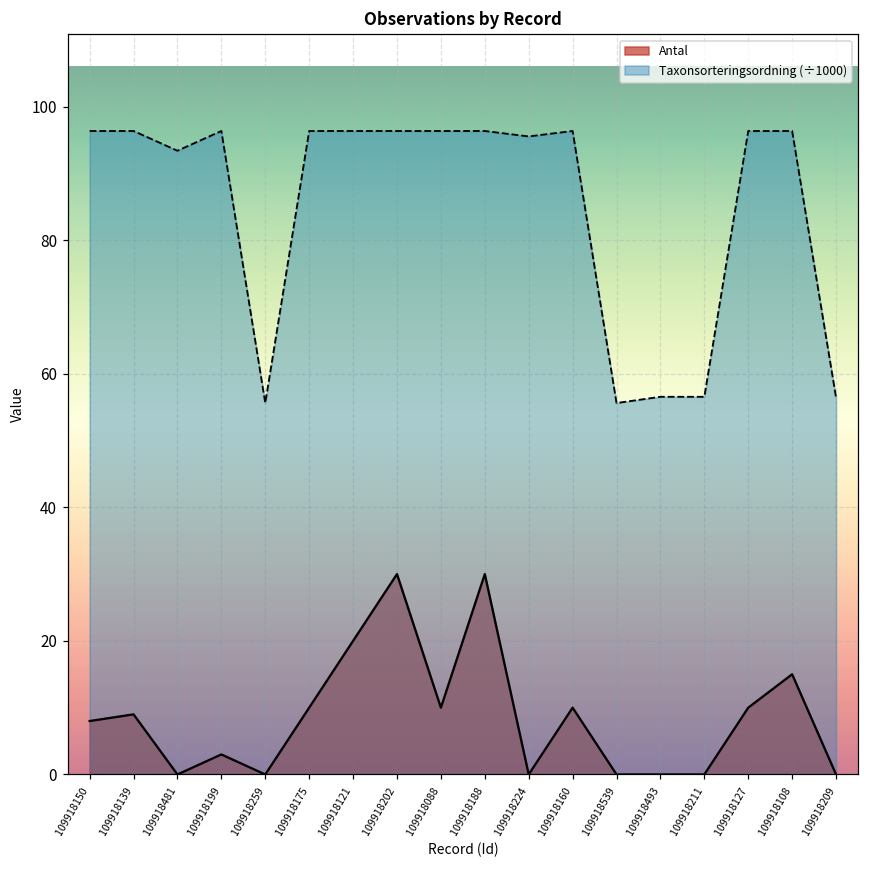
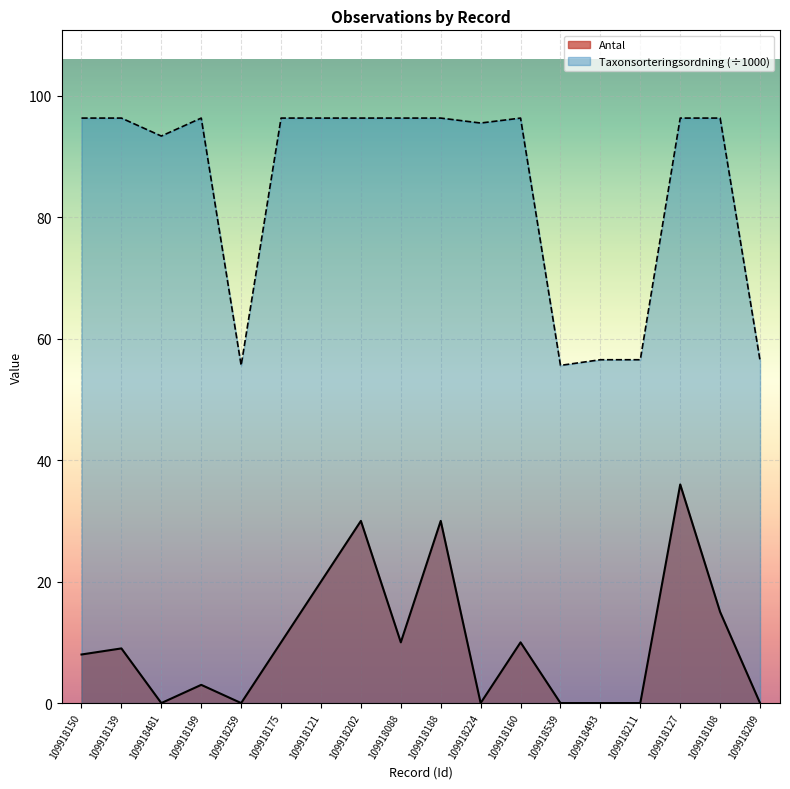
  {
    "Antal": {
      "109918150": 8,
      "109918139": 9,
      "109918481": 0,
      "109918199": 3,
      "109918259": 0,
      "109918175": 10,
      "109918121": 20,
      "109918202": 30,
      "109918088": 10,
      "109918188": 30,
      "109918224": 0,
      "109918160": 10,
      "109918539": 0,
      "109918493": 0,
      "109918211": 0,
-     "109918127": 10,
+     "109918127": 36,
      "109918108": 15,
      "109918209": 0
    },
    "Taxonsorteringsordning (÷1000)": {
      "109918150": 96,
      "109918139": 96,
      "109918481": 93,
      "109918199": 96,
      "109918259": 56,
      "109918175": 96,
      "109918121": 96,
      "109918202": 96,
      "109918088": 96,
      "109918188": 96,
      "109918224": 96,
      "109918160": 96,
      "109918539": 56,
      "109918493": 57,
      "109918211": 57,
      "109918127": 96,
      "109918108": 96,
      "109918209": 56
    }
  }
